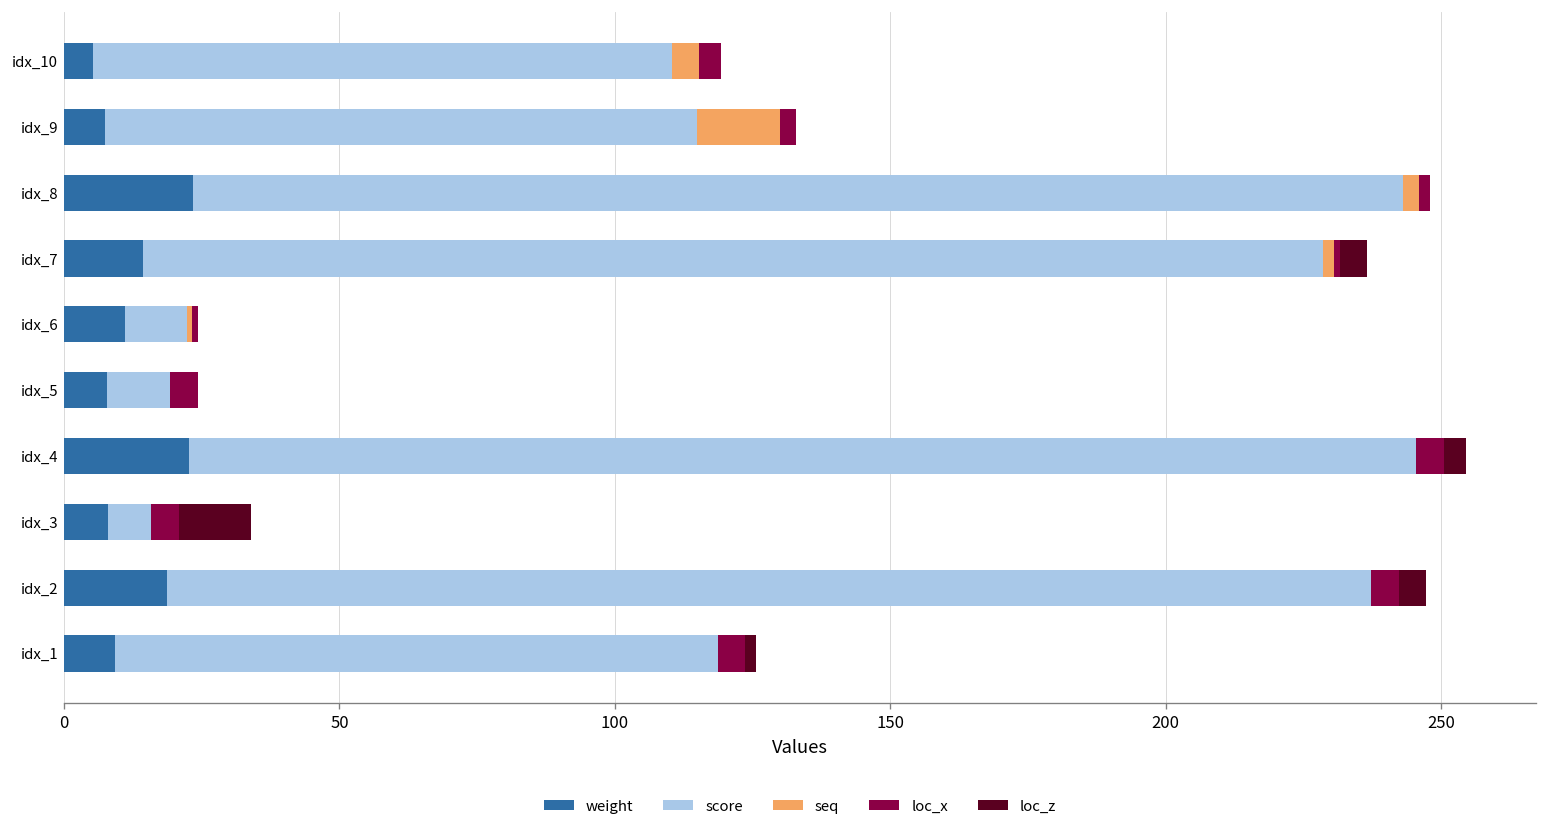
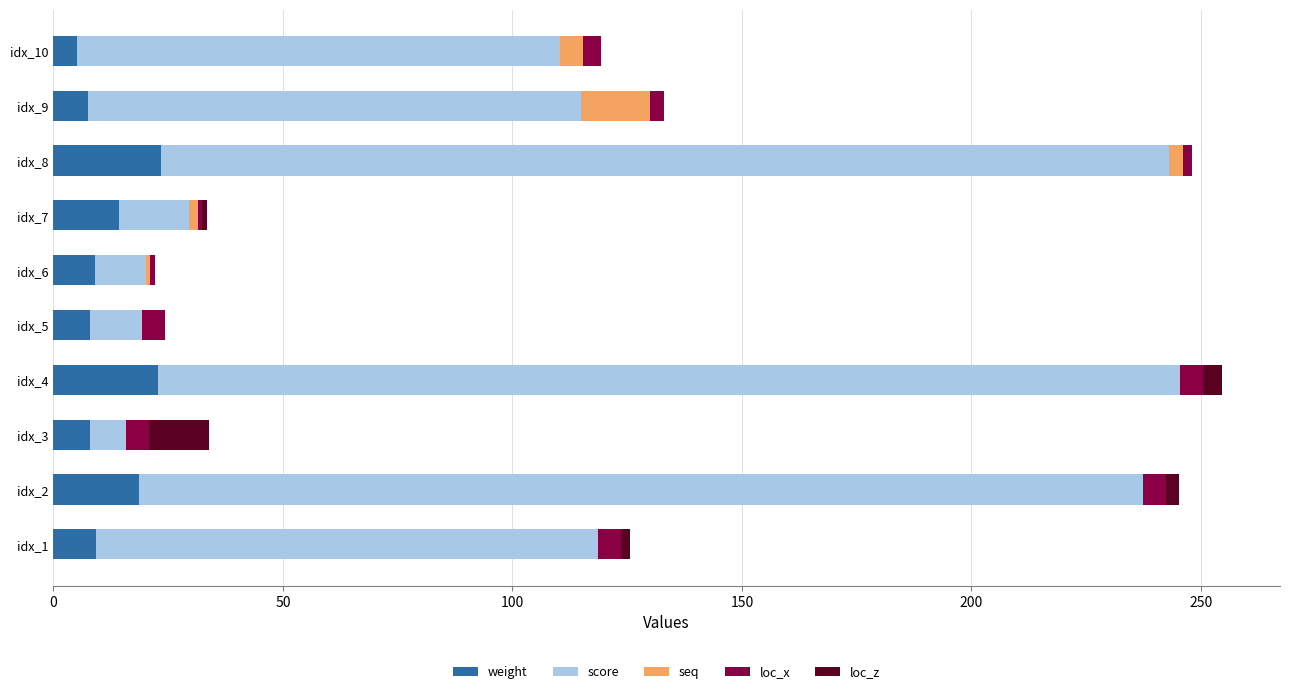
  {
    "weight": {
      "idx_10": 5,
      "idx_9": 7,
      "idx_8": 23,
      "idx_7": 14,
-     "idx_6": 11,
+     "idx_6": 9,
      "idx_5": 8,
      "idx_4": 23,
      "idx_3": 8,
      "idx_2": 19,
      "idx_1": 9
    },
    "score": {
      "idx_10": 105,
      "idx_9": 107,
      "idx_8": 220,
-     "idx_7": 214,
+     "idx_7": 15,
      "idx_6": 11,
      "idx_5": 11,
      "idx_4": 223,
      "idx_3": 8,
      "idx_2": 219,
      "idx_1": 109
    },
    "seq": {
      "idx_10": 5,
      "idx_9": 15,
      "idx_8": 3,
      "idx_7": 2,
      "idx_6": 1,
      "idx_5": 0,
      "idx_4": 0,
      "idx_3": 0,
      "idx_2": 0,
      "idx_1": 0
    },
    "loc_x": {
      "idx_10": 4,
      "idx_9": 3,
      "idx_8": 2,
      "idx_7": 1,
      "idx_6": 1,
      "idx_5": 5,
      "idx_4": 5,
      "idx_3": 5,
      "idx_2": 5,
      "idx_1": 5
    },
    "loc_z": {
      "idx_10": 0,
      "idx_9": 0,
      "idx_8": 0,
-     "idx_7": 5,
+     "idx_7": 1,
      "idx_6": 0,
      "idx_5": 0,
      "idx_4": 4,
      "idx_3": 13,
-     "idx_2": 5,
+     "idx_2": 3,
      "idx_1": 2
    }
  }
